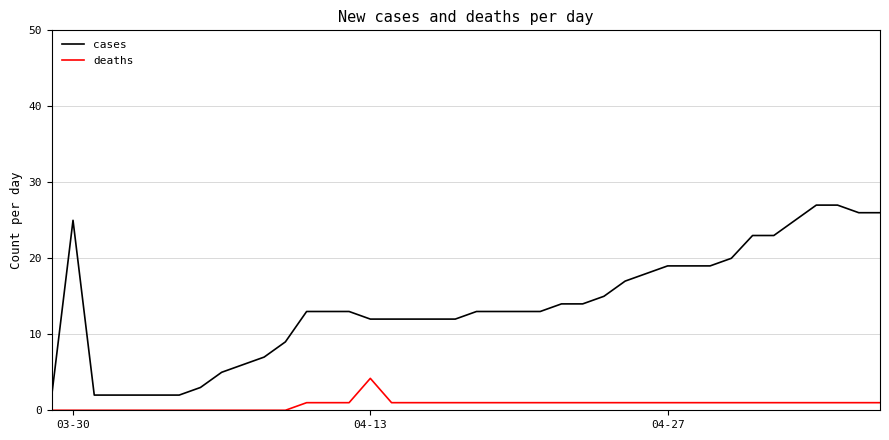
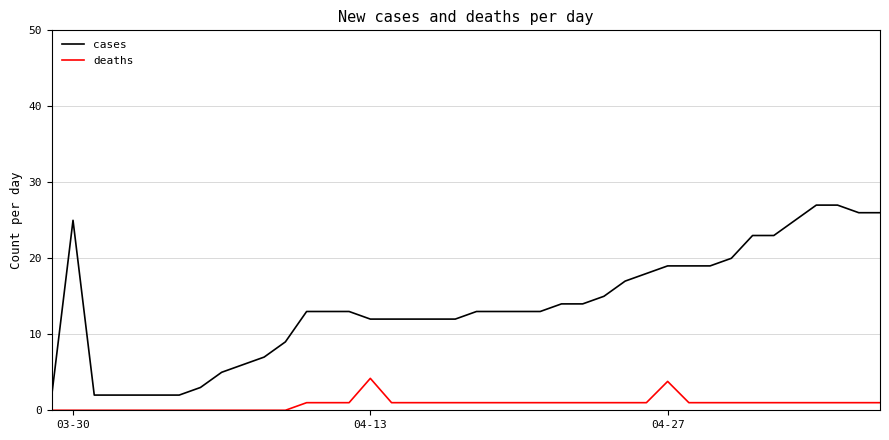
  {
    "cases": {
      "03-30": 25,
      "04-13": 12,
      "04-27": 19
    },
    "deaths": {
      "03-30": 0,
      "04-13": 4,
-     "04-27": 1
+     "04-27": 4
    }
  }
